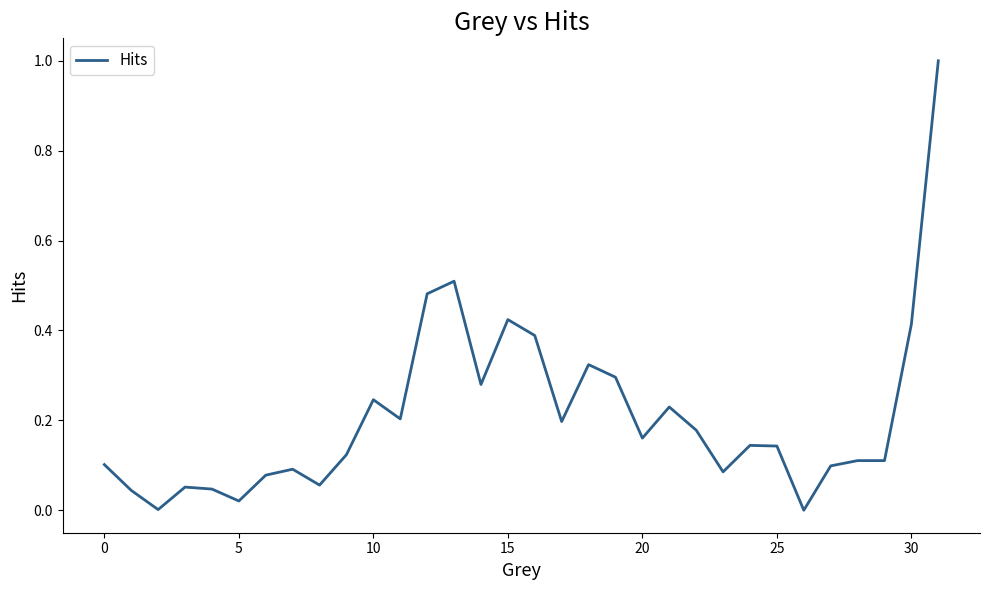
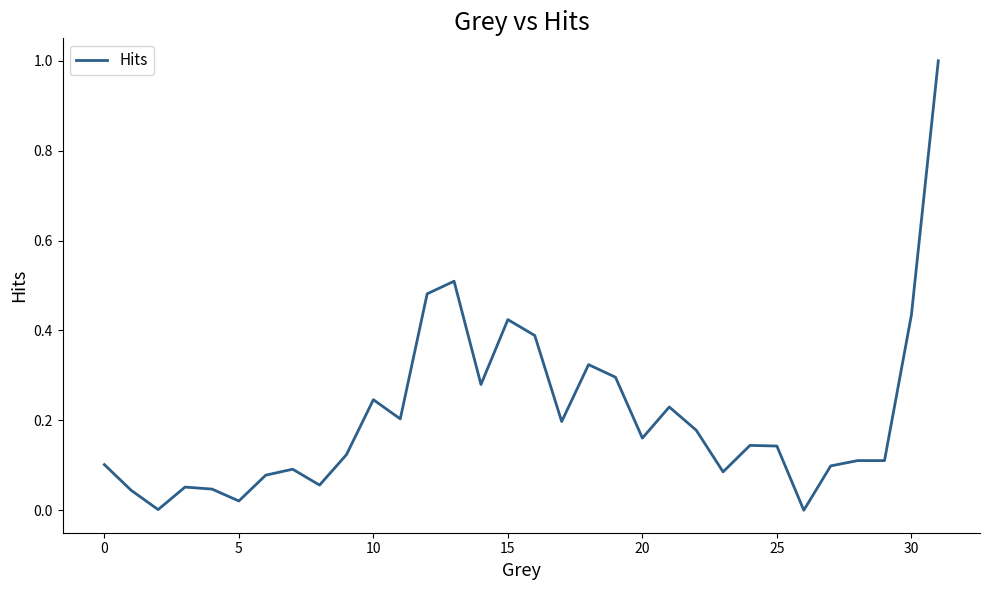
  {
    "0": 0.10,
    "5": 0.02,
    "10": 0.25,
    "15": 0.42,
    "20": 0.16,
    "25": 0.14,
-   "30": 0.41
+   "30": 0.43
  }
